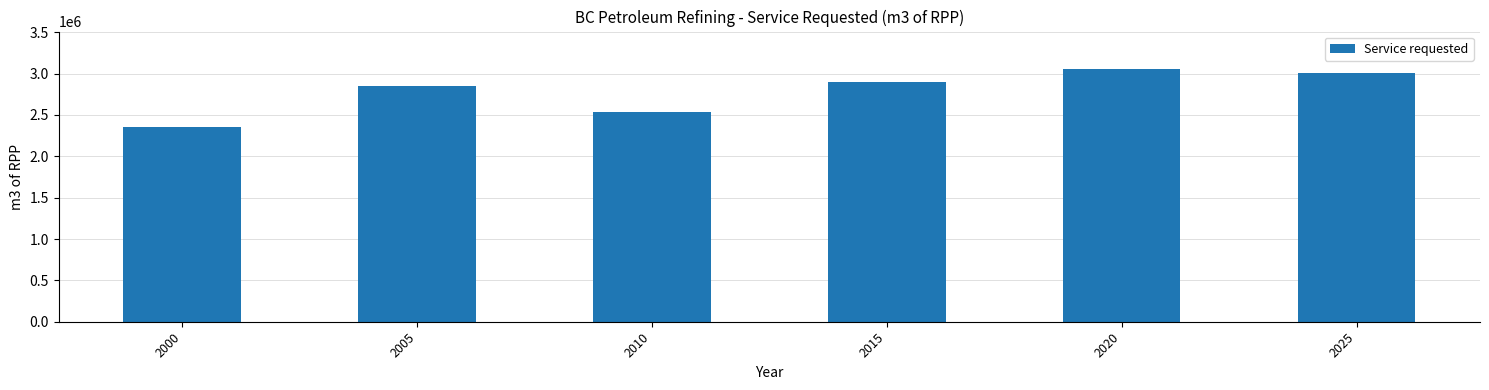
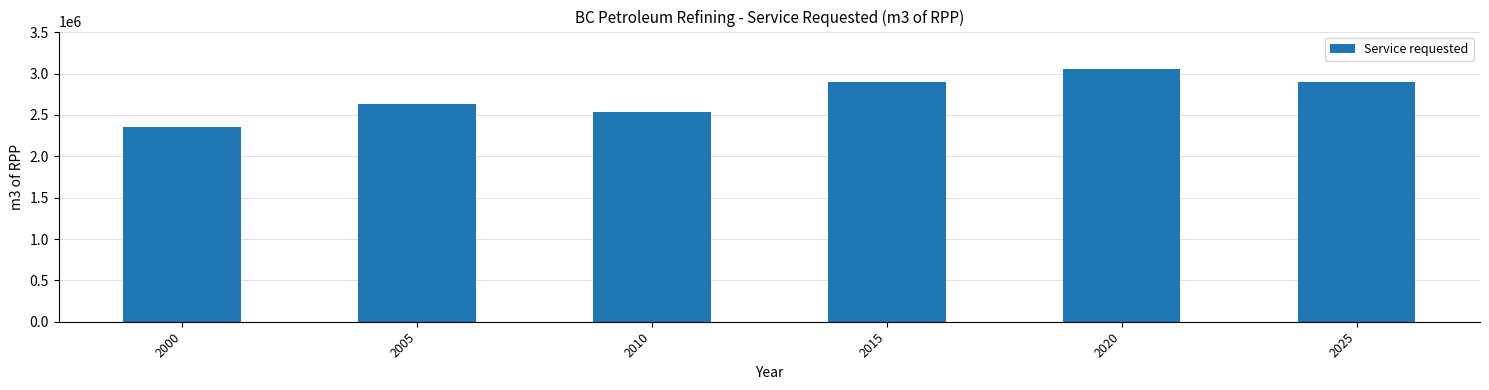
  {
    "2000": 2300000,
-   "2005": 2800000,
+   "2005": 2600000,
    "2010": 2500000,
    "2015": 2900000,
    "2020": 3100000,
-   "2025": 3000000
+   "2025": 2900000
  }
